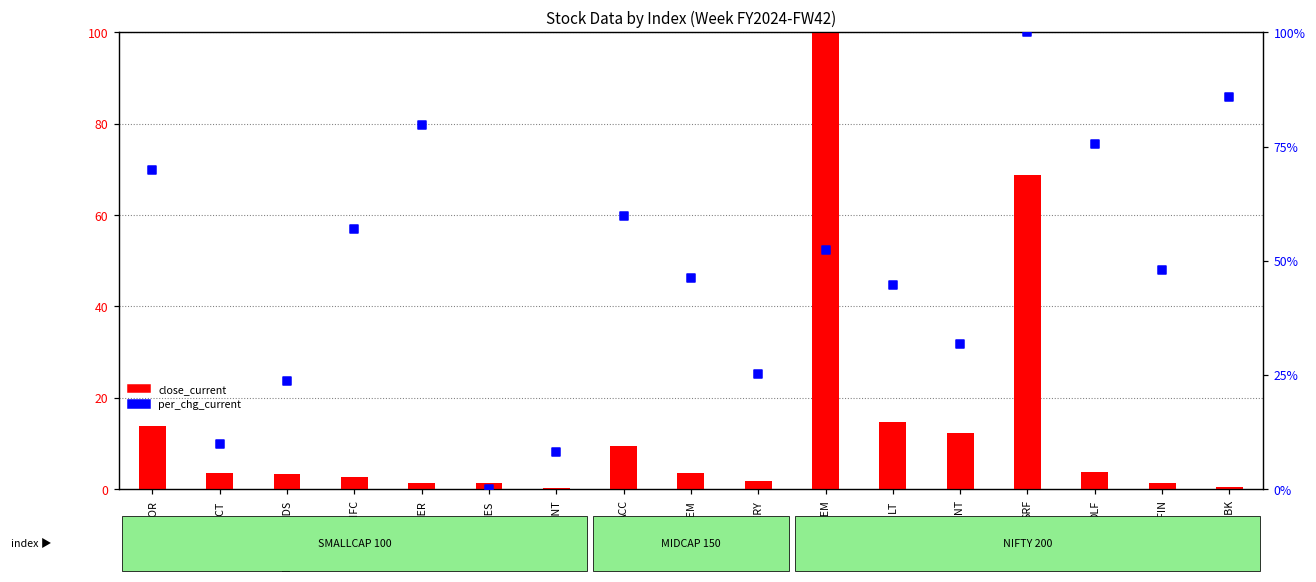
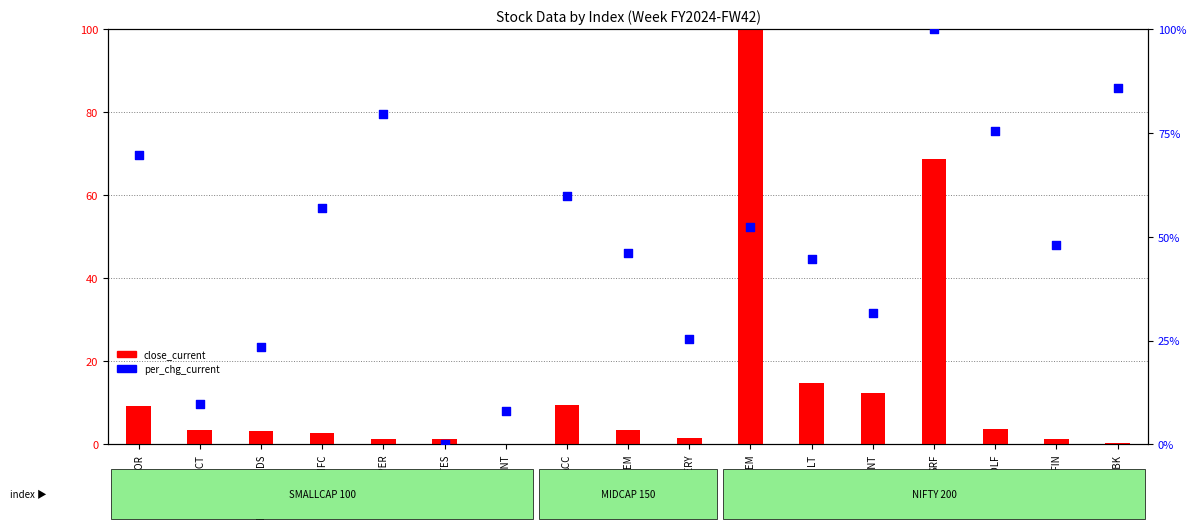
  {
    "close_current": {
-     "NAVINFLUOR": 14,
+     "NAVINFLUOR": 9,
      "INTELLECT": 4,
      "HAPPSTMNDS": 3,
      "GNFC": 3,
      "HINDCOPPER": 1,
      "RITES": 1,
      "ACC": 9,
      "RAMCOCEM": 3,
      "DELHIVERY": 2,
      "SHREECEM": 100,
      "LT": 15,
      "ADANIENT": 12,
      "SRF": 69,
      "DLF": 4,
      "JIOFIN": 1
    }
  }
